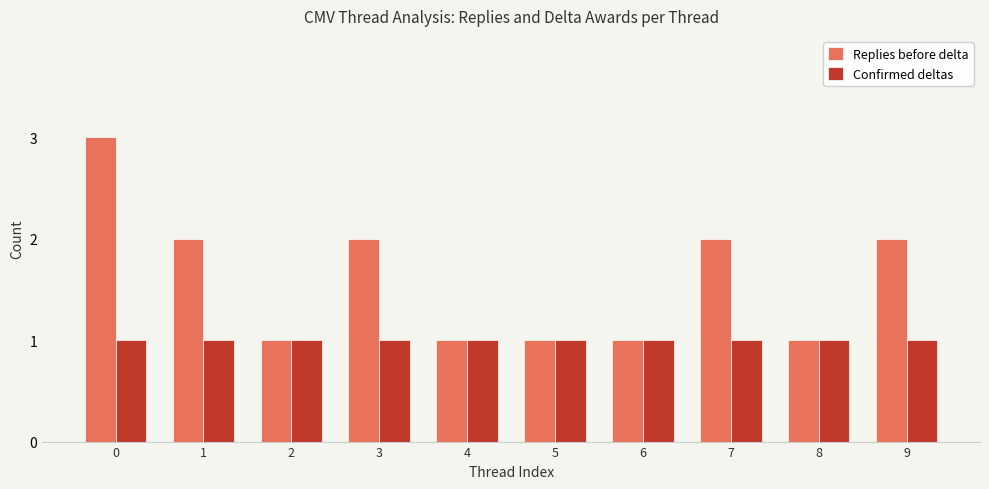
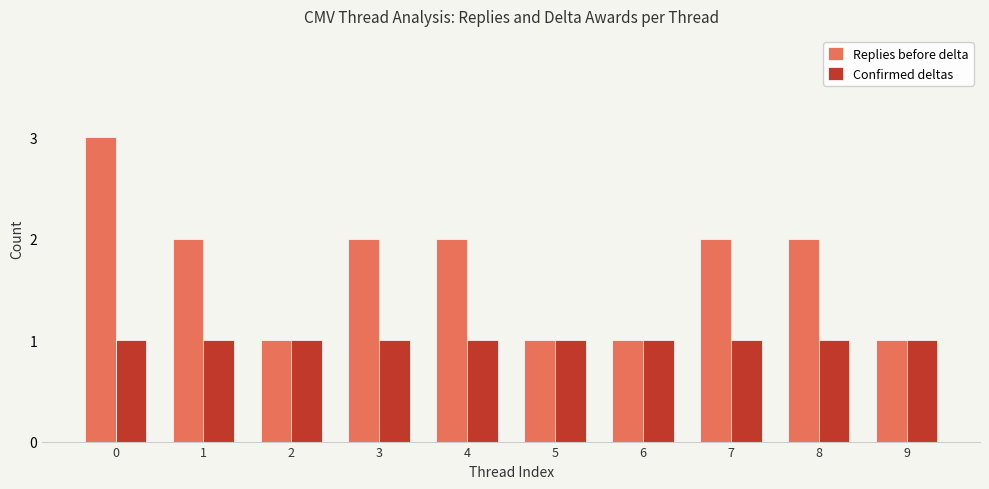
  {
    "Replies before delta": {
      "0": 3,
      "1": 2,
      "2": 1,
      "3": 2,
-     "4": 1,
+     "4": 2,
      "5": 1,
      "6": 1,
      "7": 2,
-     "8": 1,
-     "9": 2
+     "8": 2,
+     "9": 1
    },
    "Confirmed deltas": {
      "0": 1,
      "1": 1,
      "2": 1,
      "3": 1,
      "4": 1,
      "5": 1,
      "6": 1,
      "7": 1,
      "8": 1,
      "9": 1
    }
  }
